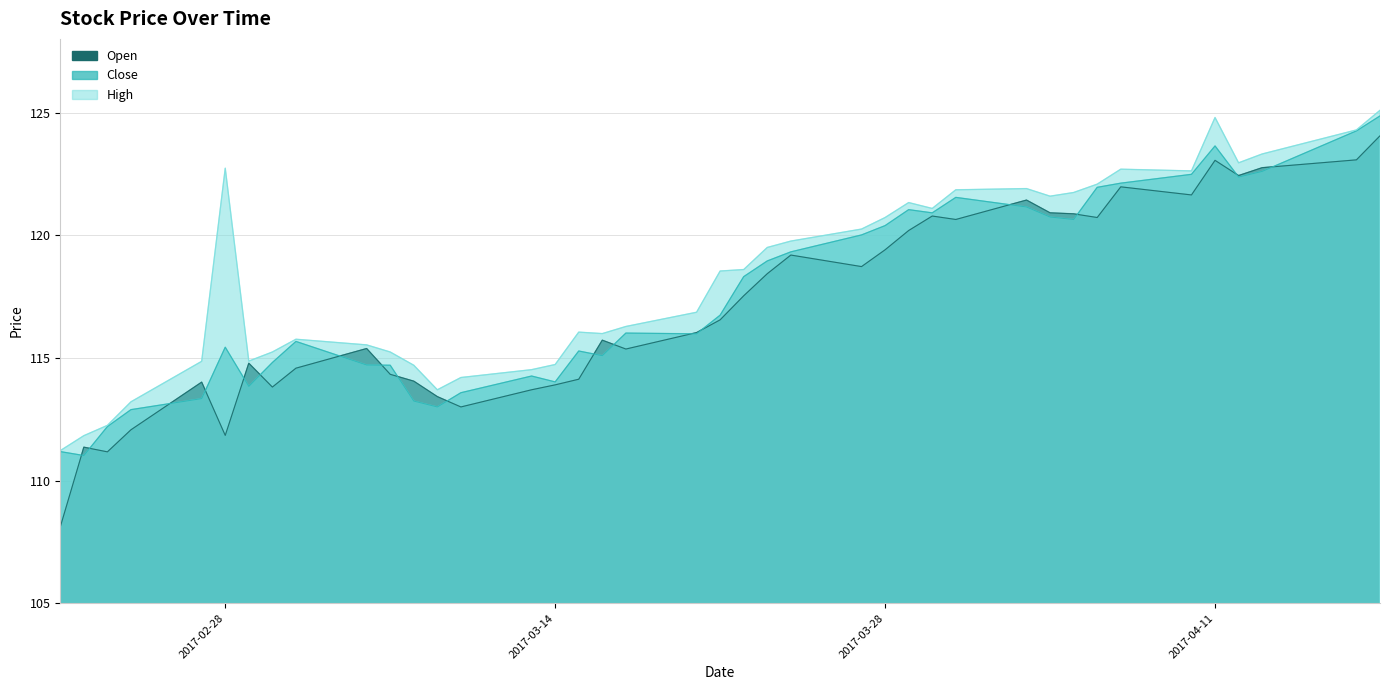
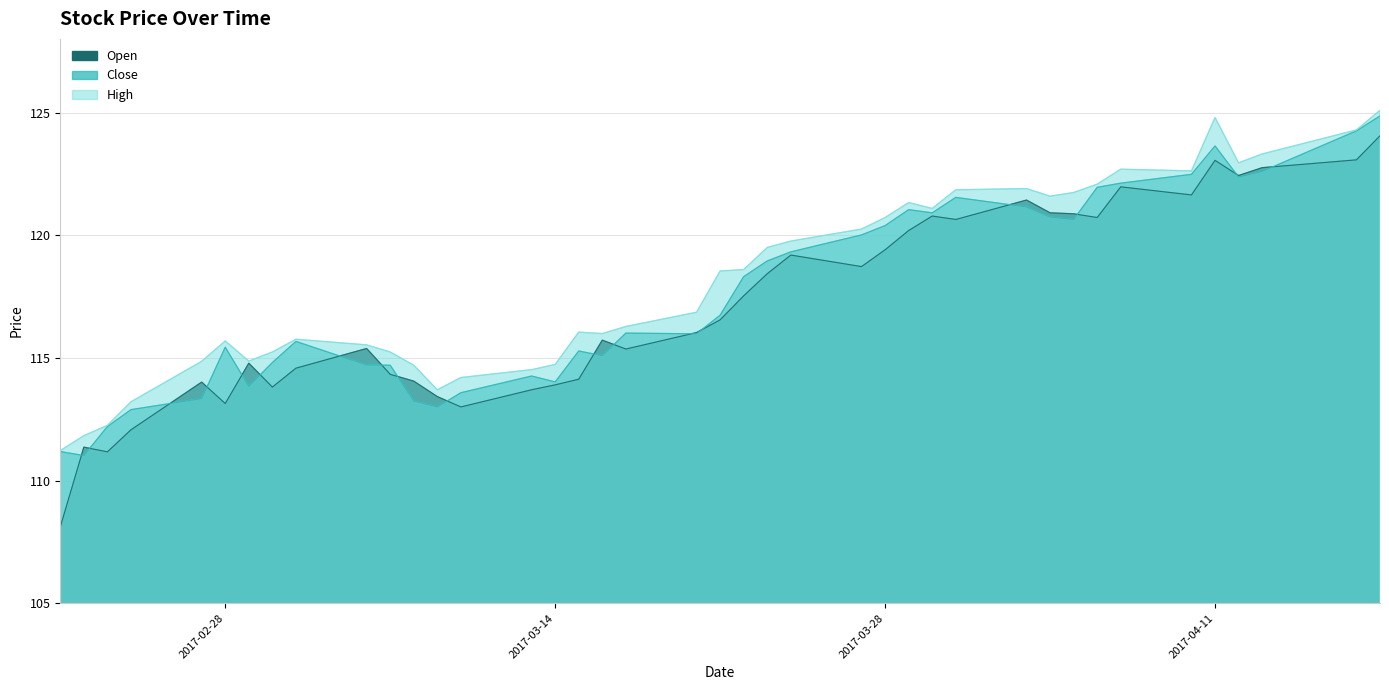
  {
    "Open": {
-     "2017-02-28": 111.8,
+     "2017-02-28": 113.1,
      "2017-03-14": 113.9,
      "2017-03-28": 119.4,
      "2017-04-11": 123.1
    },
    "Close": {
      "2017-02-28": 115.4,
      "2017-03-14": 114.0,
      "2017-03-28": 120.4,
      "2017-04-11": 123.6
    },
    "High": {
-     "2017-02-28": 122.7,
+     "2017-02-28": 115.7,
      "2017-03-14": 114.7,
      "2017-03-28": 120.7,
      "2017-04-11": 124.8
    }
  }
